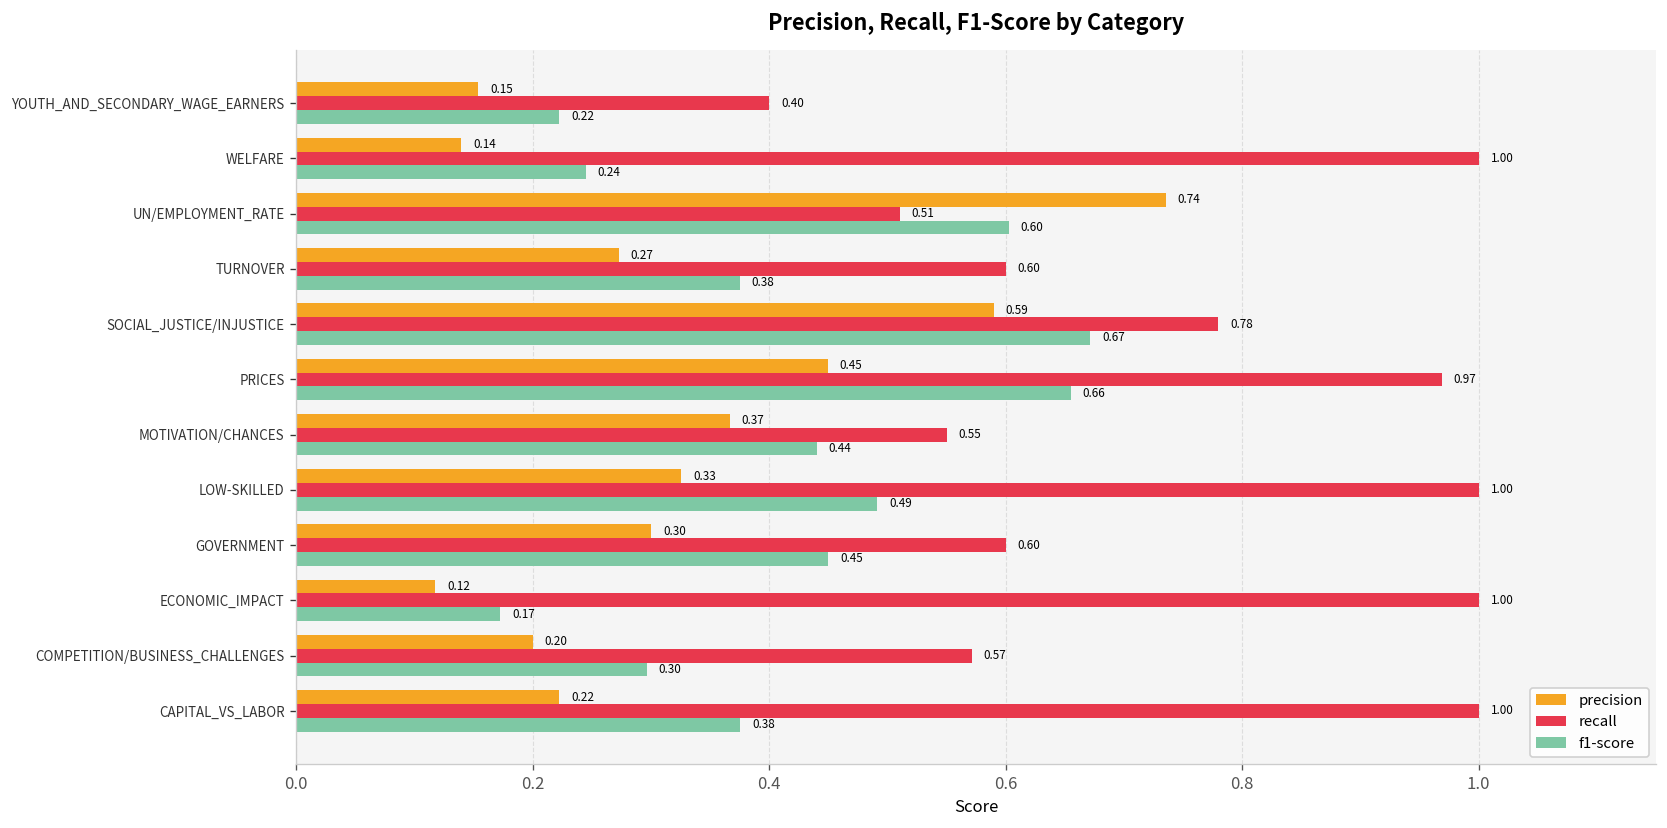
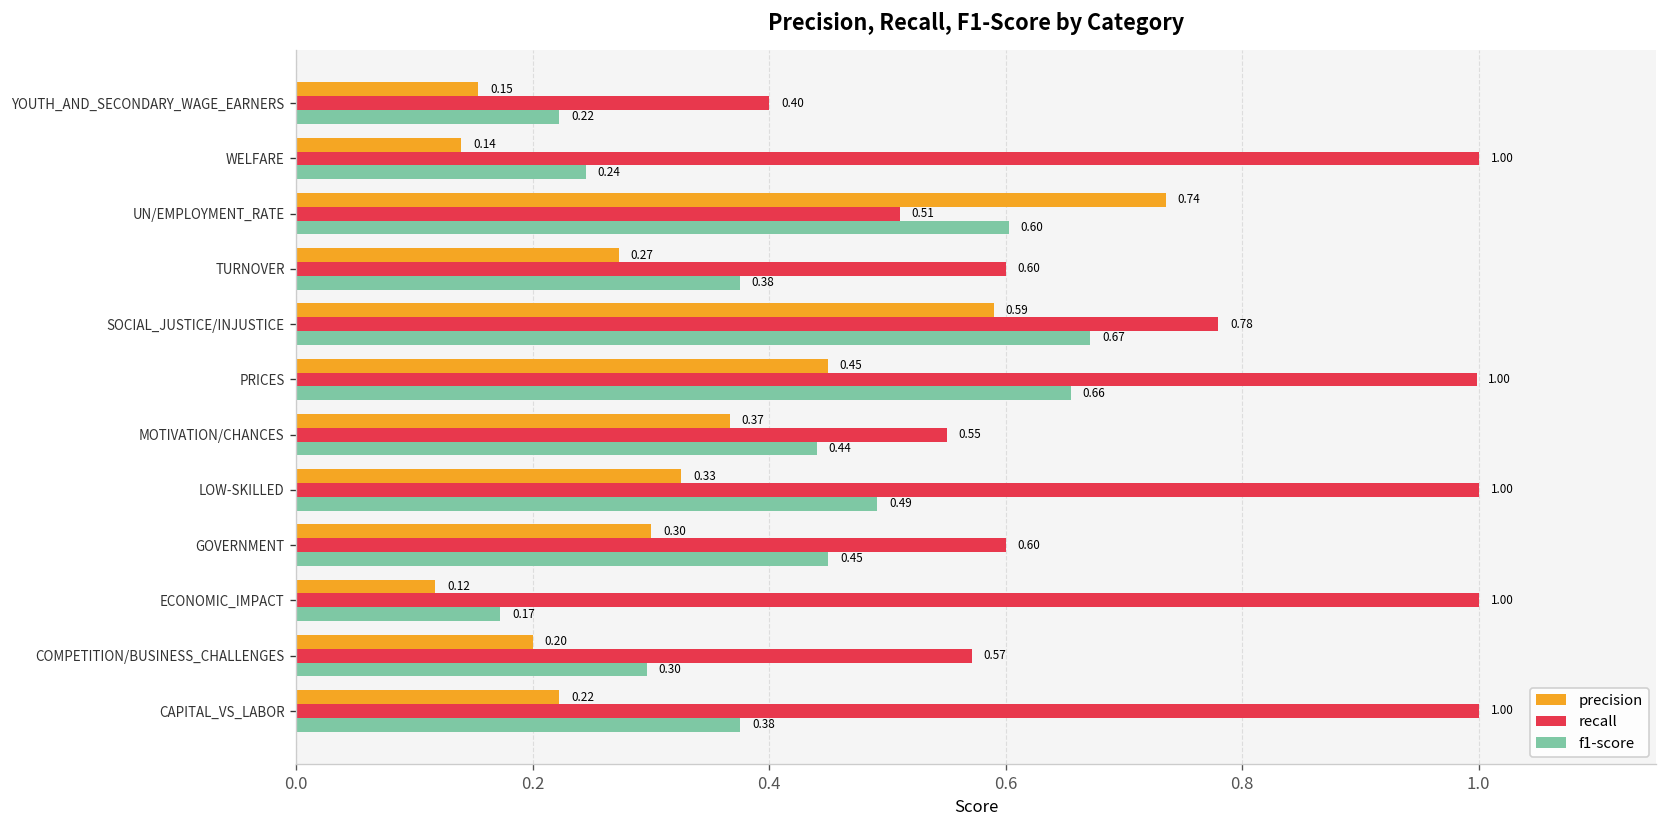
  {
    "precision": {
      "YOUTH_AND_SECONDARY_WAGE_EARNERS": 0.15,
      "WELFARE": 0.14,
      "UN/EMPLOYMENT_RATE": 0.74,
      "TURNOVER": 0.27,
      "SOCIAL_JUSTICE/INJUSTICE": 0.59,
      "PRICES": 0.45,
      "MOTIVATION/CHANCES": 0.37,
      "LOW-SKILLED": 0.33,
      "GOVERNMENT": 0.30,
      "ECONOMIC_IMPACT": 0.12,
      "COMPETITION/BUSINESS_CHALLENGES": 0.20,
      "CAPITAL_VS_LABOR": 0.22
    },
    "recall": {
      "YOUTH_AND_SECONDARY_WAGE_EARNERS": 0.40,
      "WELFARE": 1.00,
      "UN/EMPLOYMENT_RATE": 0.51,
      "TURNOVER": 0.60,
      "SOCIAL_JUSTICE/INJUSTICE": 0.78,
-     "PRICES": 0.97,
+     "PRICES": 1.00,
      "MOTIVATION/CHANCES": 0.55,
      "LOW-SKILLED": 1.00,
      "GOVERNMENT": 0.60,
      "ECONOMIC_IMPACT": 1.00,
      "COMPETITION/BUSINESS_CHALLENGES": 0.57,
      "CAPITAL_VS_LABOR": 1.00
    },
    "f1-score": {
      "YOUTH_AND_SECONDARY_WAGE_EARNERS": 0.22,
      "WELFARE": 0.24,
      "UN/EMPLOYMENT_RATE": 0.60,
      "TURNOVER": 0.38,
      "SOCIAL_JUSTICE/INJUSTICE": 0.67,
      "PRICES": 0.66,
      "MOTIVATION/CHANCES": 0.44,
      "LOW-SKILLED": 0.49,
      "GOVERNMENT": 0.45,
      "ECONOMIC_IMPACT": 0.17,
      "COMPETITION/BUSINESS_CHALLENGES": 0.30,
      "CAPITAL_VS_LABOR": 0.38
    }
  }
